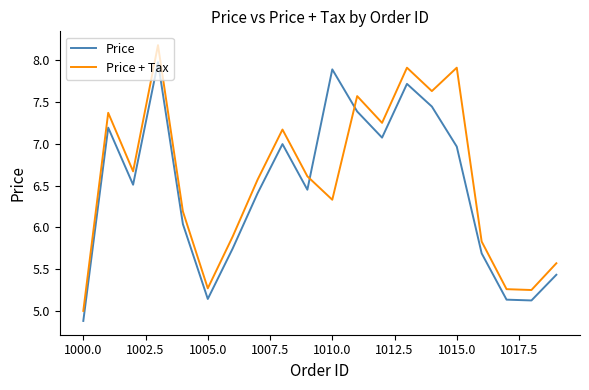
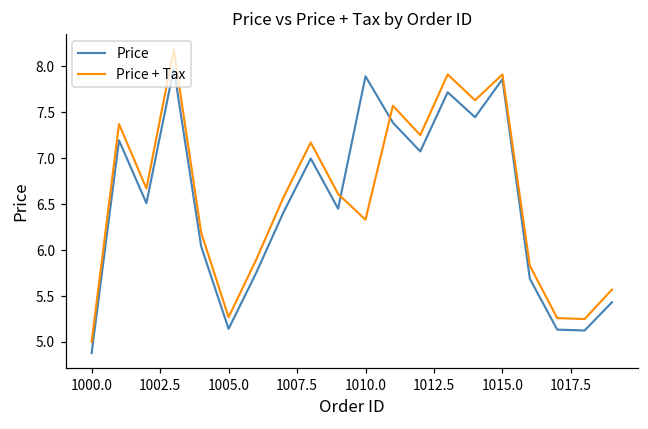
  {
    "Price": {
      "1000.0": 4.9,
      "1005.0": 5.1,
      "1010.0": 7.9,
-     "1015.0": 7.0
+     "1015.0": 7.9
    },
    "Price + Tax": {
      "1000.0": 5.0,
      "1005.0": 5.3,
      "1010.0": 6.3,
      "1015.0": 7.9
    }
  }
